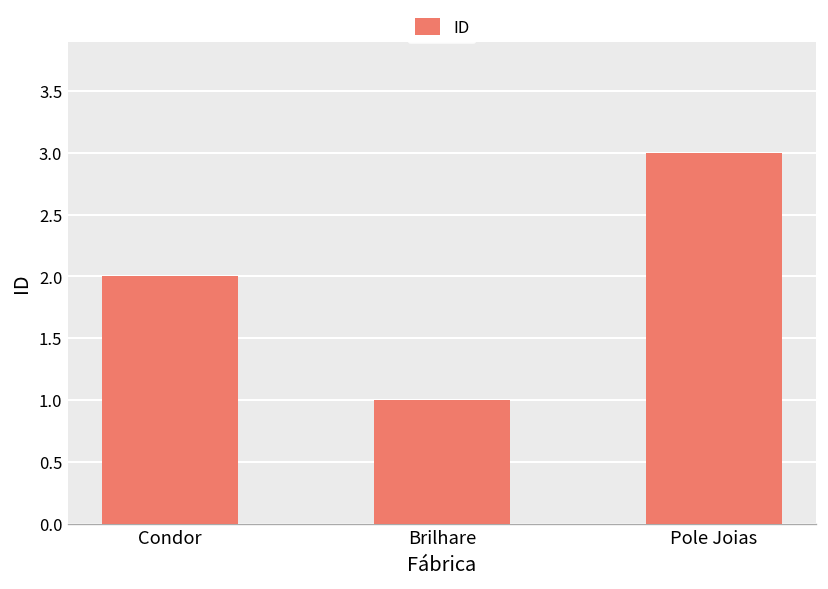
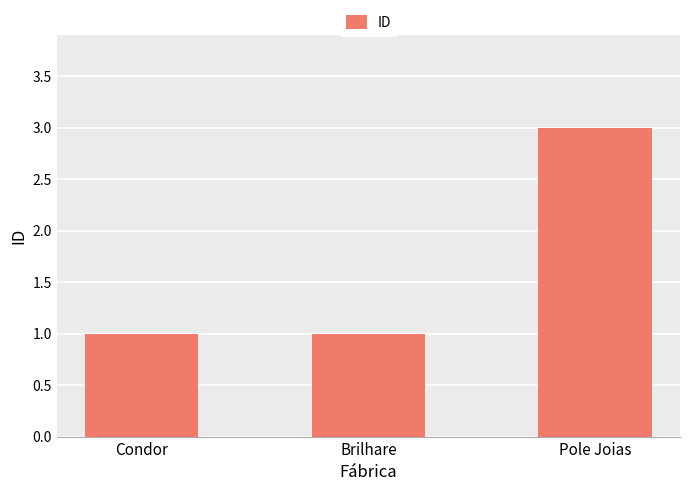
  {
-   "Condor": 2,
+   "Condor": 1,
    "Brilhare": 1,
    "Pole Joias": 3
  }
